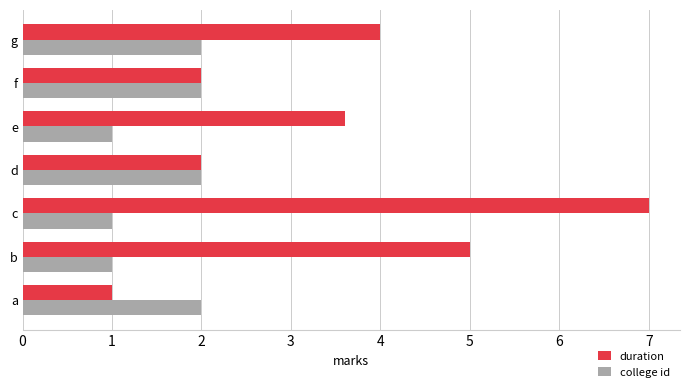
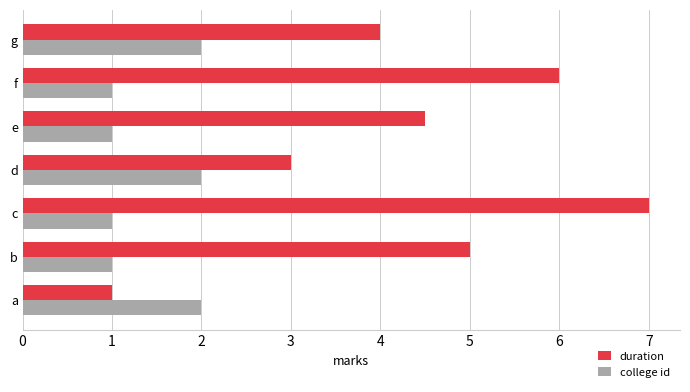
  {
    "duration": {
      "g": 4.0,
-     "f": 2,
-     "e": 3.6,
-     "d": 2,
+     "f": 6,
+     "e": 4.5,
+     "d": 3,
      "c": 7.0,
      "b": 5.0,
      "a": 1.0
    },
    "college id": {
      "g": 2,
-     "f": 2,
+     "f": 1,
      "e": 1,
      "d": 2,
      "c": 1,
      "b": 1,
      "a": 2
    }
  }
